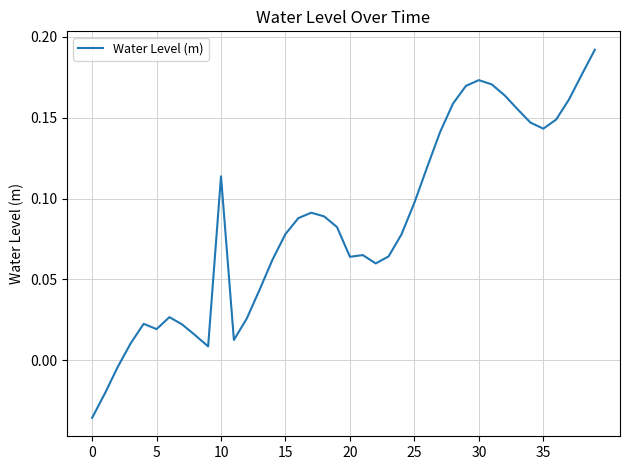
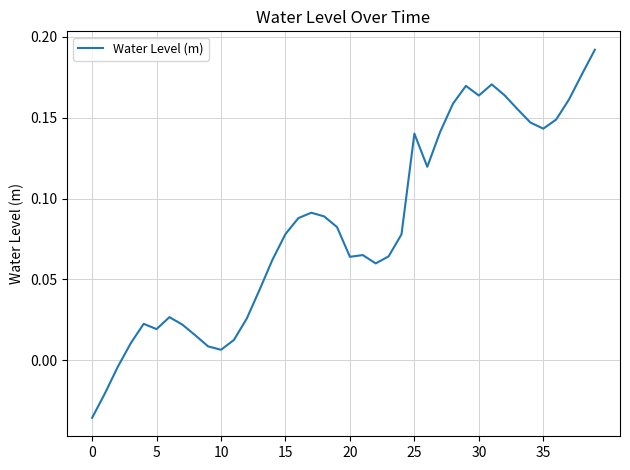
  {
    "0": -0.036,
    "5": 0.019,
-   "10": 0.114,
+   "10": 0.007,
    "15": 0.078,
    "20": 0.064,
-   "25": 0.097,
-   "30": 0.173,
+   "25": 0.140,
+   "30": 0.164,
    "35": 0.143
  }
